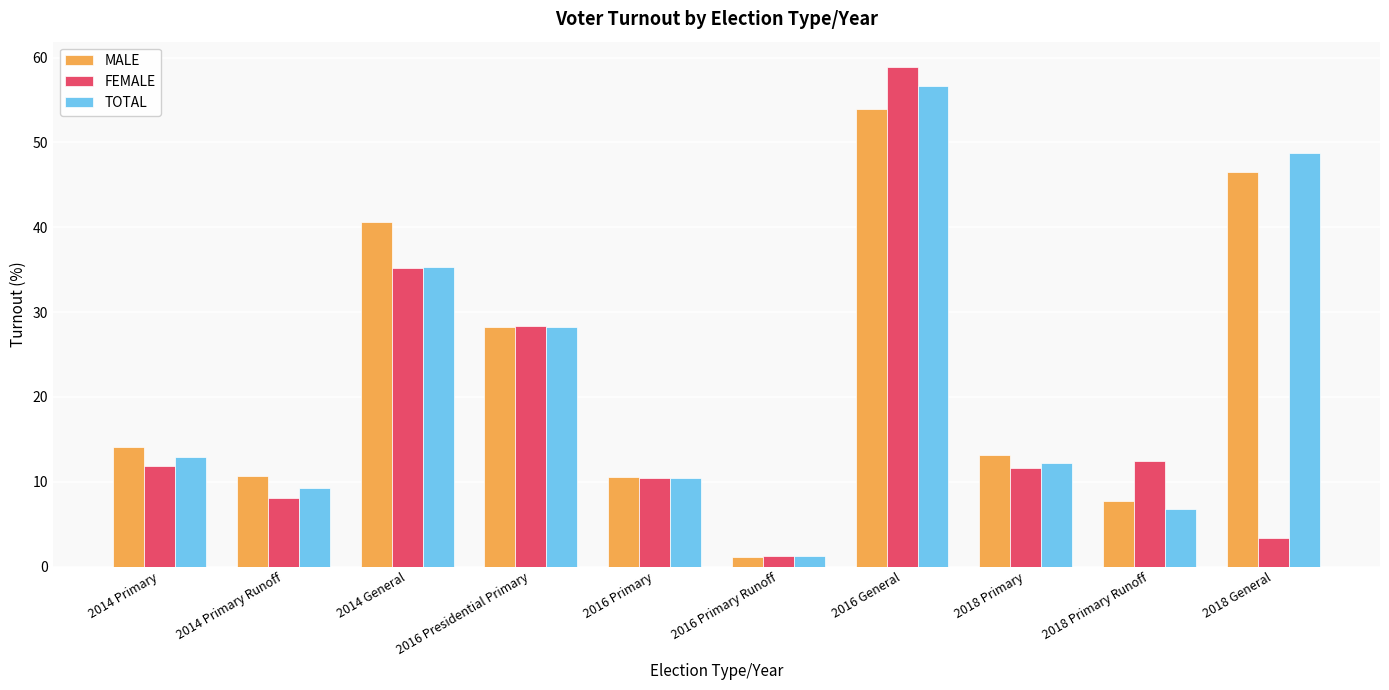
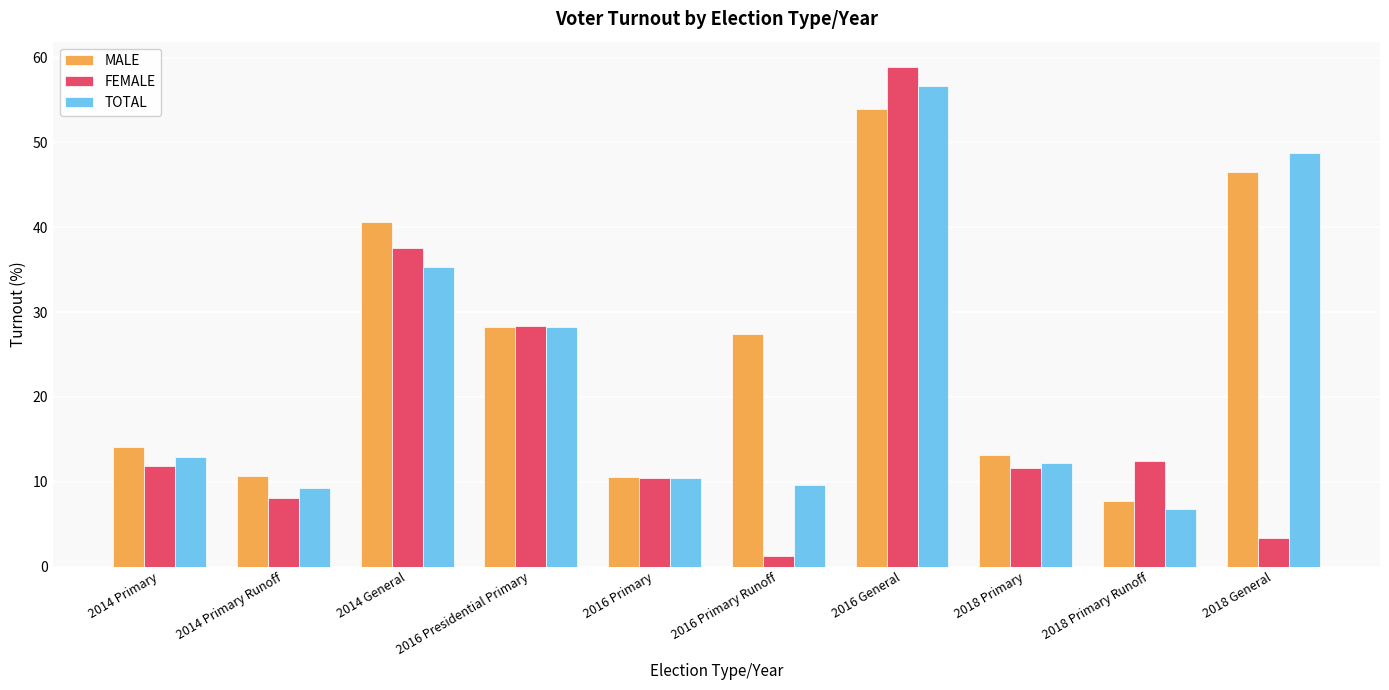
  {
    "MALE": {
      "2014 Primary": 14,
      "2014 Primary Runoff": 11,
      "2014 General": 41,
      "2016 Presidential Primary": 28,
      "2016 Primary": 11,
-     "2016 Primary Runoff": 1,
+     "2016 Primary Runoff": 27,
      "2016 General": 54,
      "2018 Primary": 13,
      "2018 Primary Runoff": 8,
      "2018 General": 47
    },
    "FEMALE": {
      "2014 Primary": 12,
      "2014 Primary Runoff": 8,
-     "2014 General": 35,
+     "2014 General": 38,
      "2016 Presidential Primary": 28,
      "2016 Primary": 10,
      "2016 Primary Runoff": 1,
      "2016 General": 59,
      "2018 Primary": 12,
      "2018 Primary Runoff": 12,
      "2018 General": 3
    },
    "TOTAL": {
      "2014 Primary": 13,
      "2014 Primary Runoff": 9,
      "2014 General": 35,
      "2016 Presidential Primary": 28,
      "2016 Primary": 10,
-     "2016 Primary Runoff": 1,
+     "2016 Primary Runoff": 10,
      "2016 General": 57,
      "2018 Primary": 12,
      "2018 Primary Runoff": 7,
      "2018 General": 49
    }
  }
